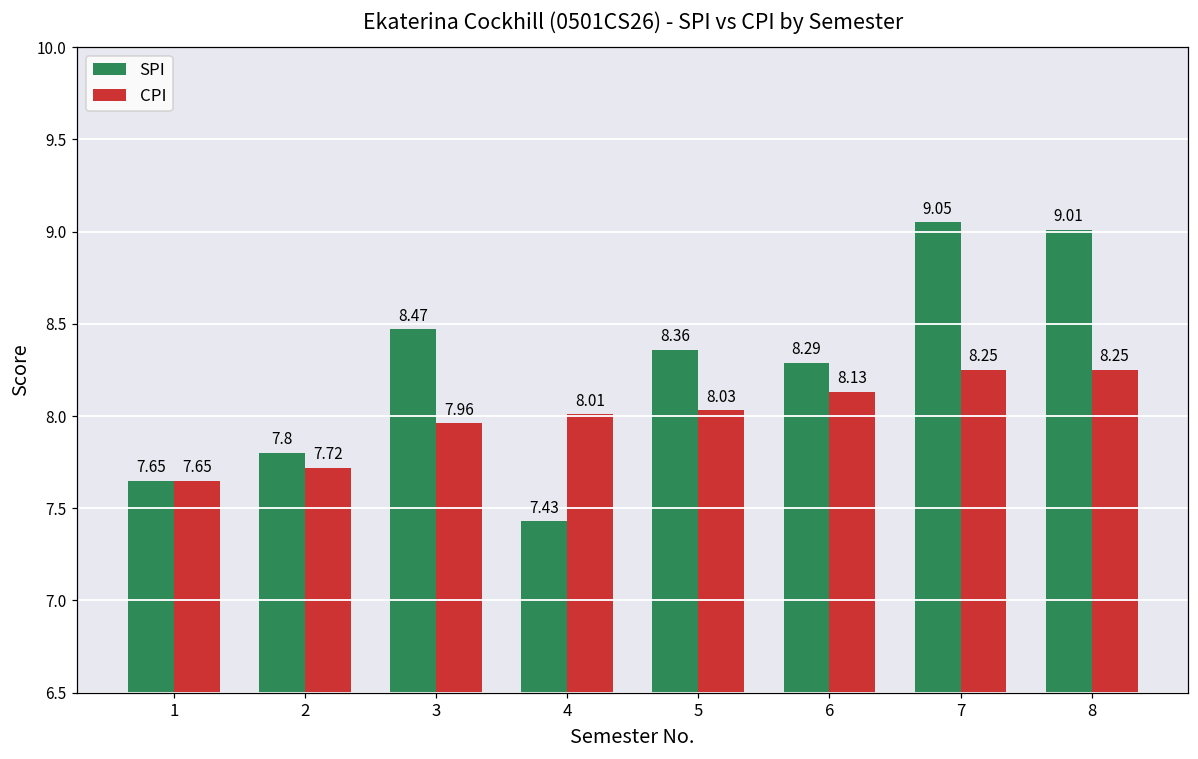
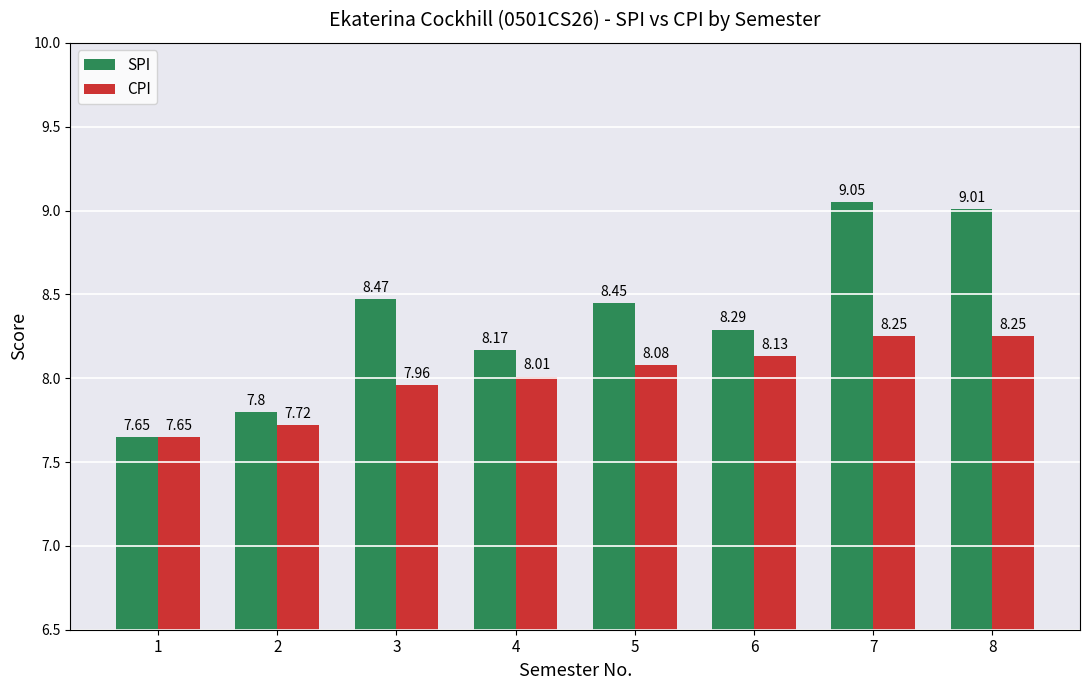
  {
    "SPI": {
      "1": 7.65,
      "2": 7.8,
      "3": 8.47,
-     "4": 7.43,
-     "5": 8.36,
+     "4": 8.17,
+     "5": 8.45,
      "6": 8.29,
      "7": 9.05,
      "8": 9.01
    },
    "CPI": {
      "1": 7.65,
      "2": 7.72,
      "3": 7.96,
      "4": 8.01,
-     "5": 8.03,
+     "5": 8.08,
      "6": 8.13,
      "7": 8.25,
      "8": 8.25
    }
  }
